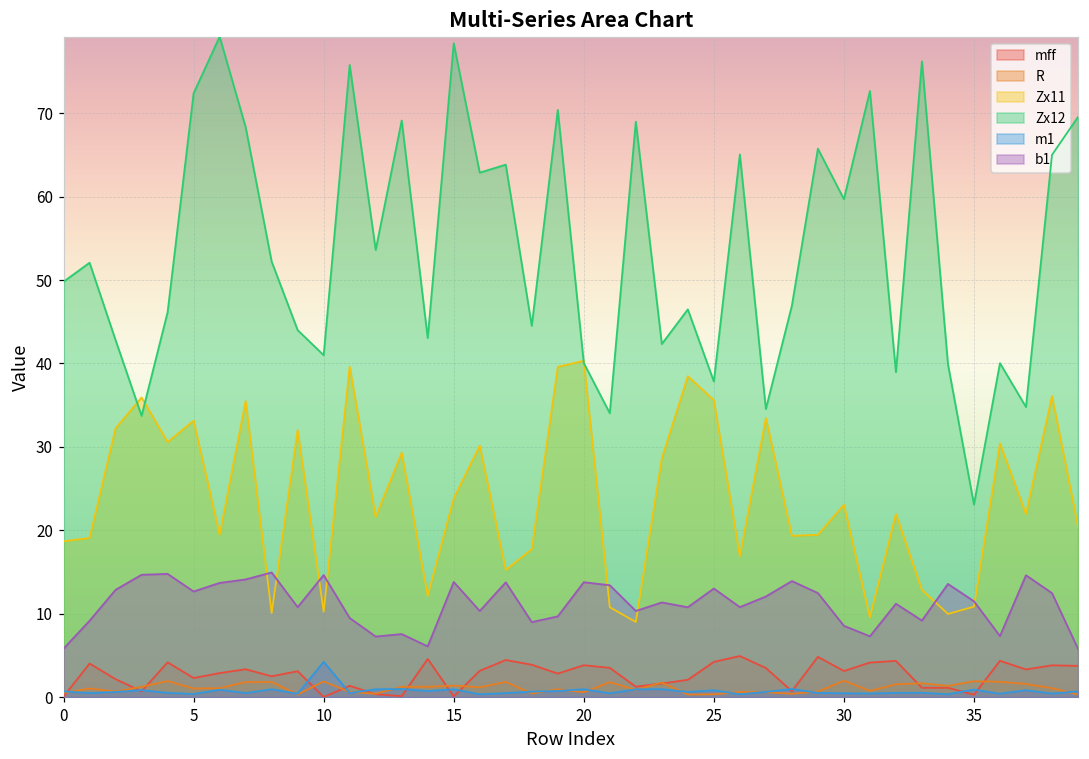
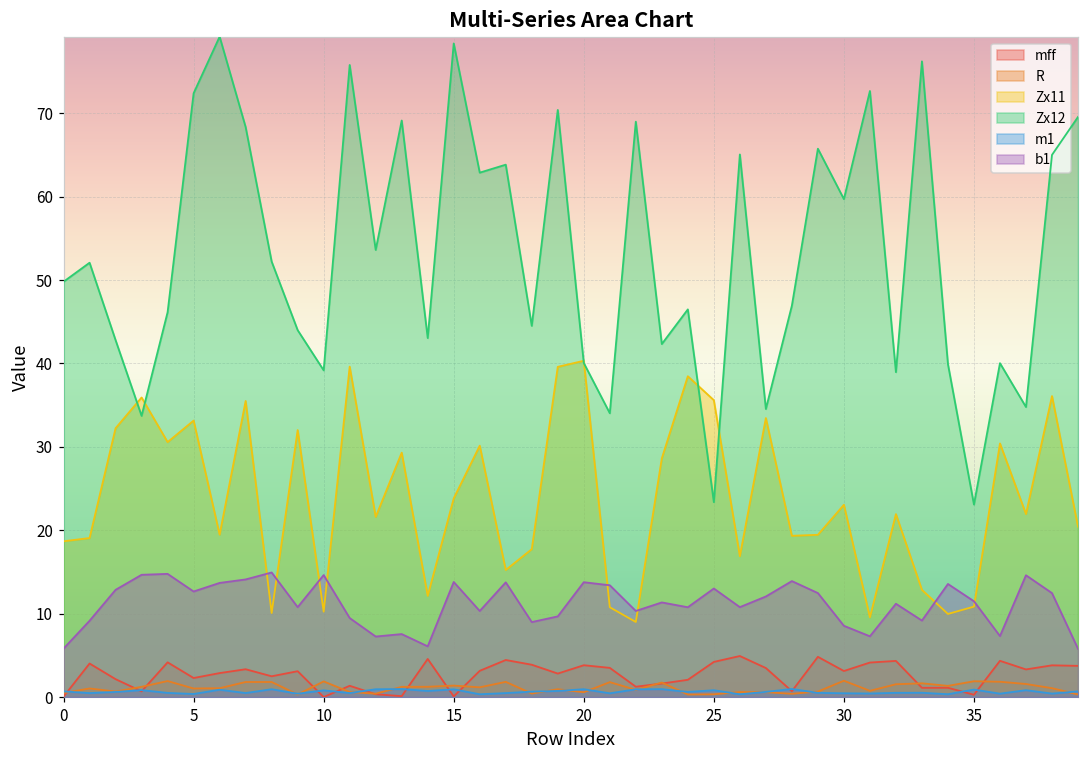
  {
    "Zx12": {
      "0": 50,
      "5": 72,
-     "10": 41,
+     "10": 39,
      "15": 78,
-     "25": 38,
+     "25": 23,
      "30": 60,
      "35": 23
    },
    "m1": {
      "5": 0,
-     "10": 4,
+     "10": 1,
      "15": 1,
      "20": 1,
      "25": 1,
      "30": 0,
      "35": 1
    },
    "b1": {
      "0": 6,
      "5": 13,
      "10": 15,
      "15": 14,
      "20": 14,
      "25": 13,
      "30": 9,
      "35": 11
    }
  }
